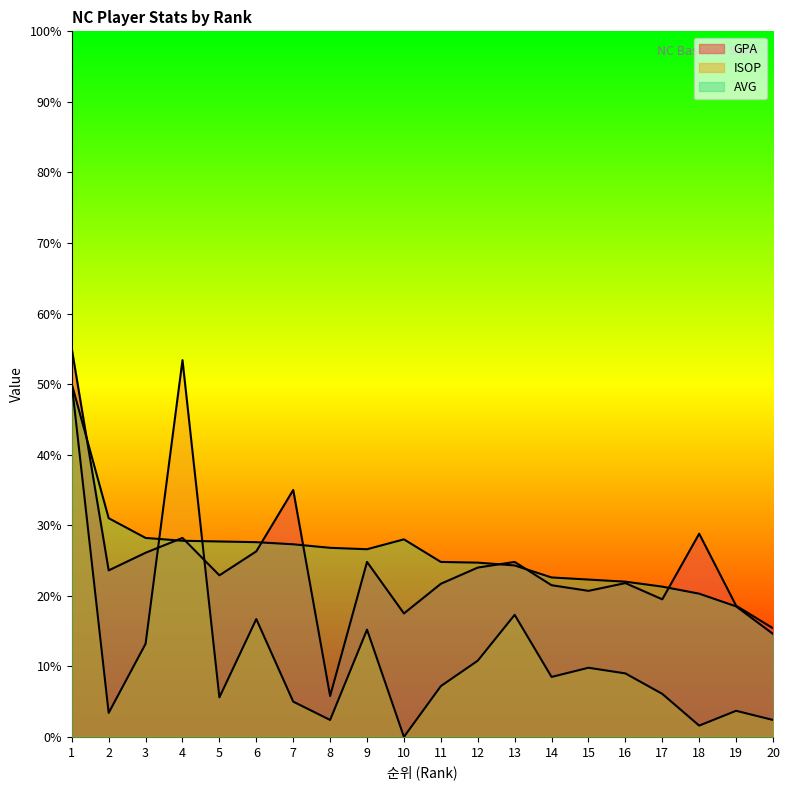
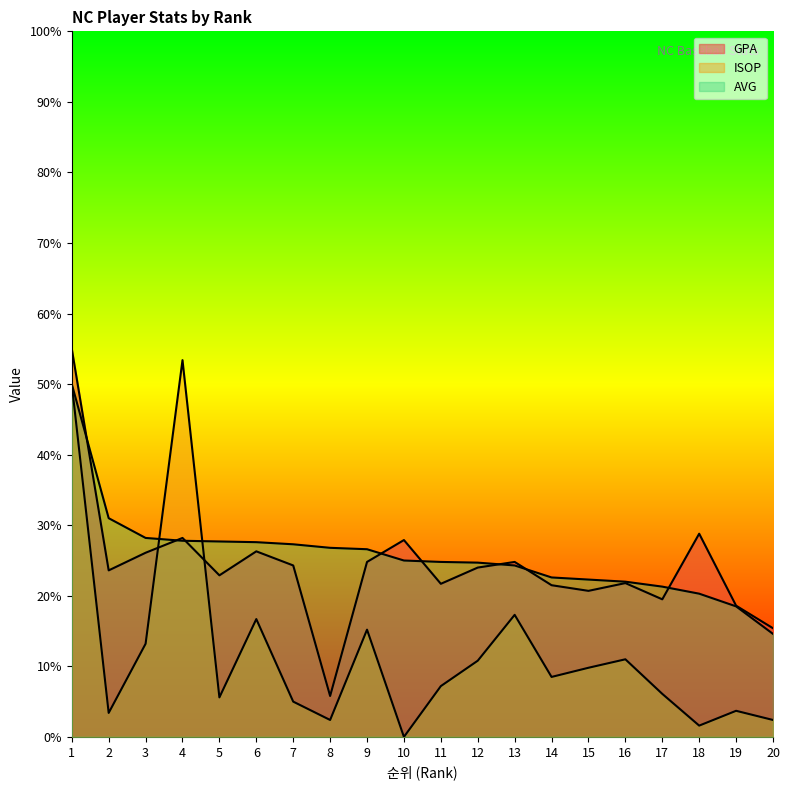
  {
    "GPA": {
      "1": "55%",
      "2": "24%",
      "3": "26%",
      "4": "28%",
      "5": "23%",
      "6": "26%",
-     "7": "35%",
+     "7": "24%",
      "8": "6%",
      "9": "25%",
-     "10": "18%",
+     "10": "28%",
      "11": "22%",
      "12": "24%",
      "13": "25%",
      "14": "22%",
      "15": "21%",
      "17": "20%",
      "18": "29%",
      "20": "15%"
    },
    "ISOP": {
      "2": "3%",
      "3": "13%",
      "4": "53%",
      "5": "6%",
      "6": "17%",
      "7": "5%",
      "8": "2%",
      "9": "15%",
      "10": "0%",
      "11": "7%",
      "12": "11%",
      "13": "17%",
      "14": "9%",
      "15": "10%",
-     "16": "9%",
+     "16": "11%",
      "17": "6%",
      "18": "2%",
      "19": "4%",
      "20": "2%"
    },
    "AVG": {
      "2": "31%",
      "3": "28%",
      "4": "28%",
      "5": "28%",
      "6": "28%",
      "7": "27%",
      "8": "27%",
      "9": "27%",
-     "10": "28%",
+     "10": "25%",
      "11": "25%",
      "12": "25%",
      "13": "24%",
      "14": "23%",
      "15": "22%",
      "17": "21%",
      "18": "20%",
      "20": "15%"
    }
  }
